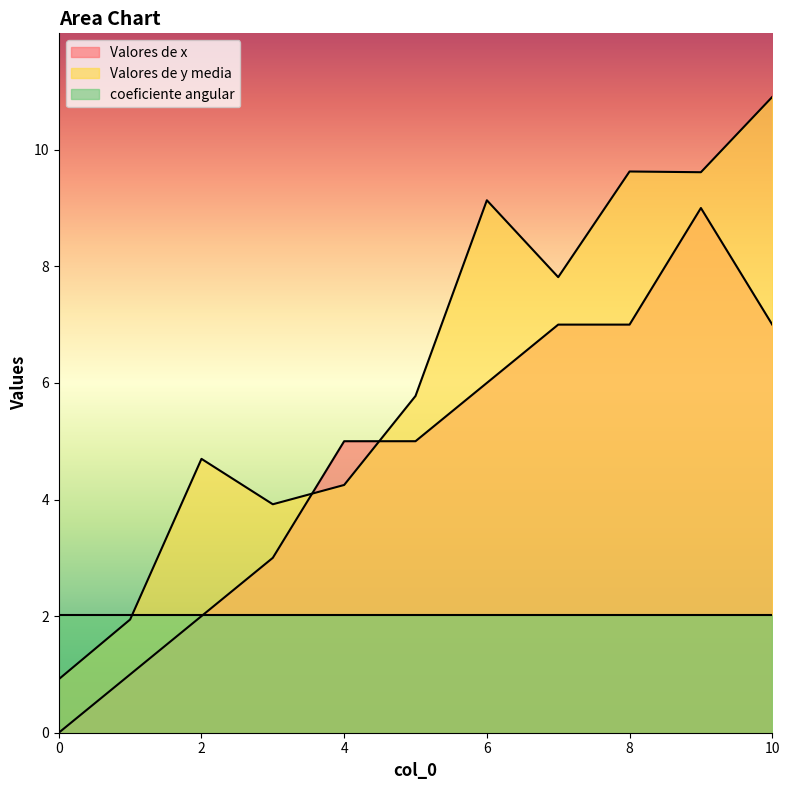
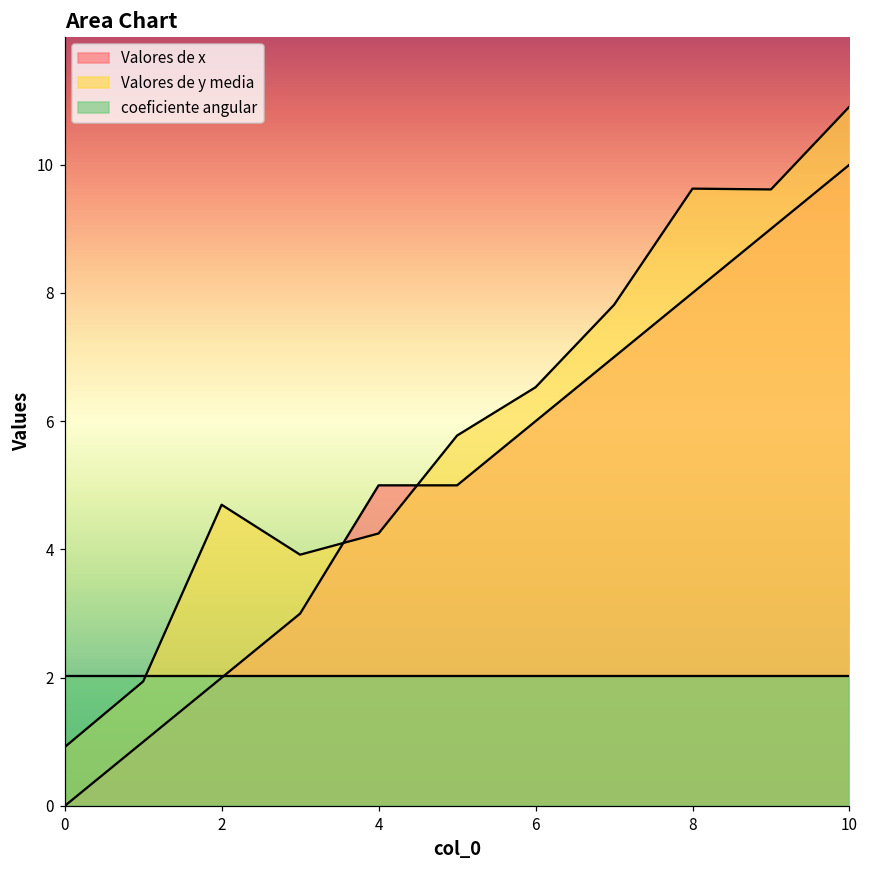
  {
    "Valores de x": {
      "0": 0,
      "4": 5,
      "6": 6,
-     "8": 7,
-     "10": 7
+     "8": 8,
+     "10": 10
    },
    "Valores de y media": {
      "0": 0.9,
      "2": 4.7,
      "4": 4.2,
-     "6": 9.1,
+     "6": 6.5,
      "8": 9.6,
      "10": 10.9
    },
    "coeficiente angular": {
      "0": 2.0,
      "4": 2.0,
      "6": 2.0,
      "8": 2.0,
      "10": 2.0
    }
  }
